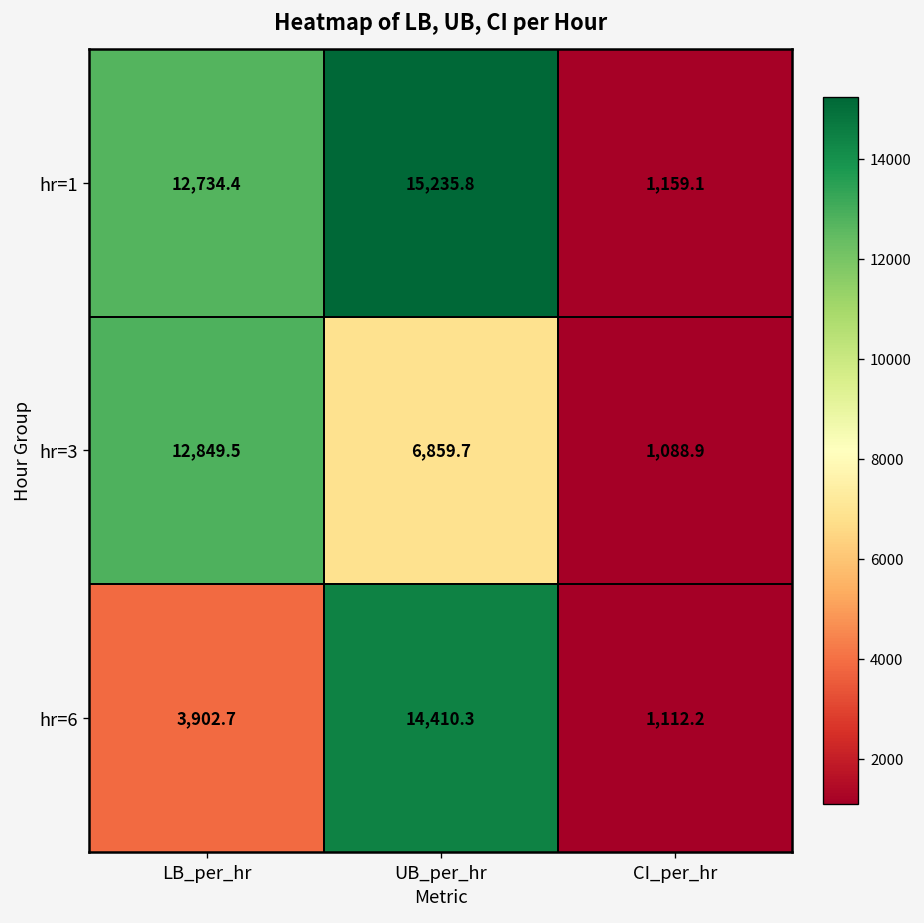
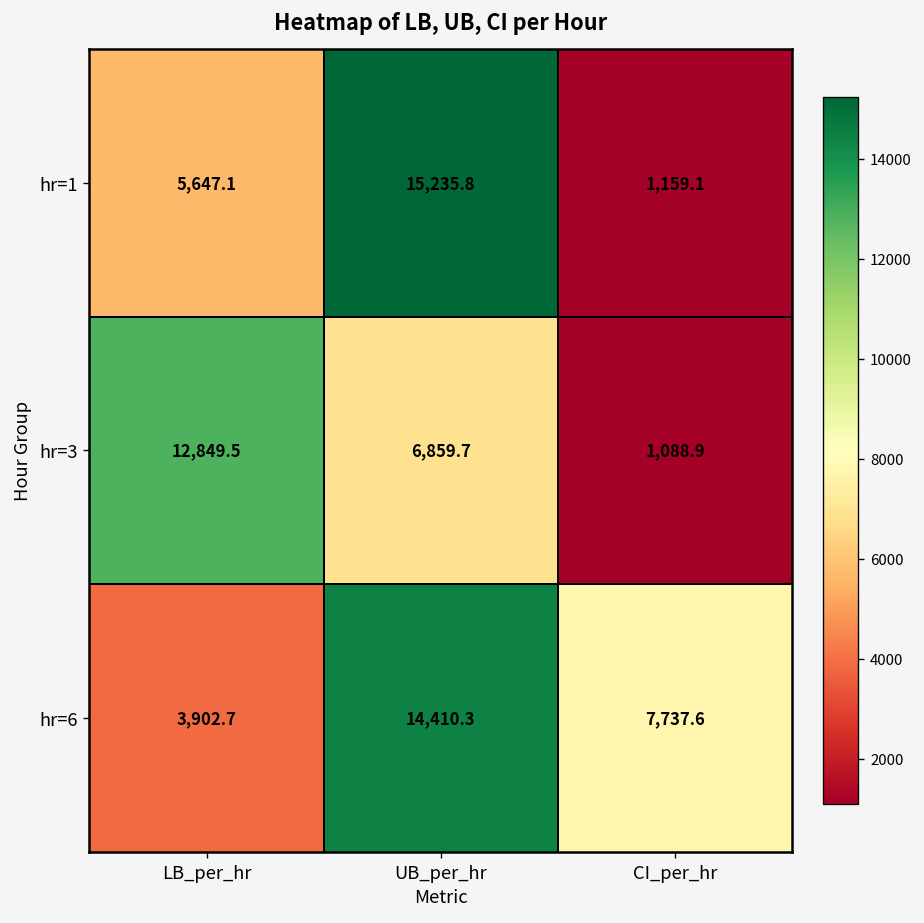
  {
    "hr=1": {
-     "LB_per_hr": "12,734.4",
+     "LB_per_hr": "5,647.1",
      "UB_per_hr": "15,235.8",
      "CI_per_hr": "1,159.1"
    },
    "hr=3": {
      "LB_per_hr": "12,849.5",
      "UB_per_hr": "6,859.7",
      "CI_per_hr": "1,088.9"
    },
    "hr=6": {
      "LB_per_hr": "3,902.7",
      "UB_per_hr": "14,410.3",
-     "CI_per_hr": "1,112.2"
+     "CI_per_hr": "7,737.6"
    }
  }
